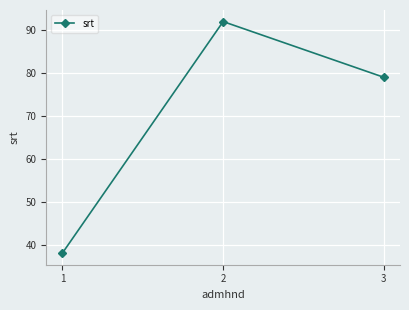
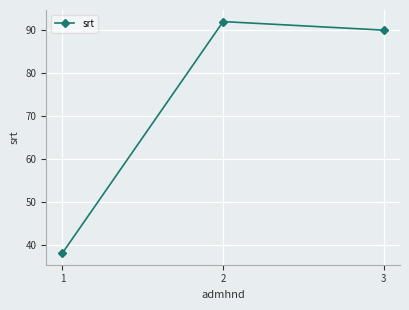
  {
    "1": 38,
    "2": 92,
-   "3": 79
+   "3": 90
  }
